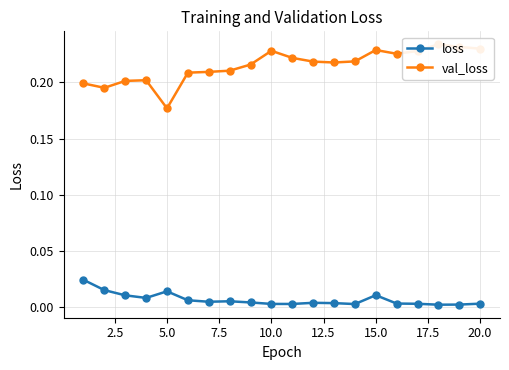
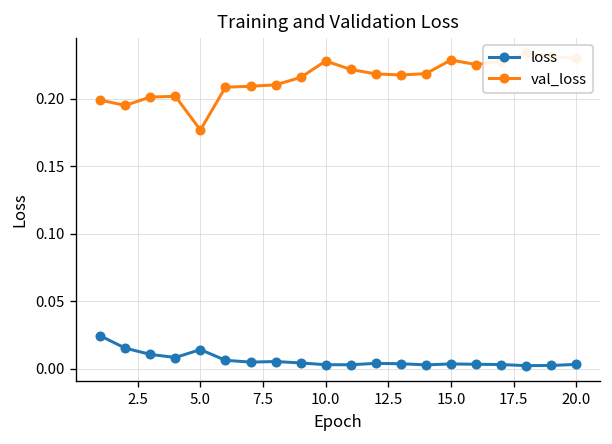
  {
    "loss": {
      "5.0": 0.014,
      "10.0": 0.003,
-     "15.0": 0.011,
+     "15.0": 0.003,
      "20.0": 0.003
    },
    "val_loss": {
      "5.0": 0.177,
      "10.0": 0.228,
      "15.0": 0.229
    }
  }
